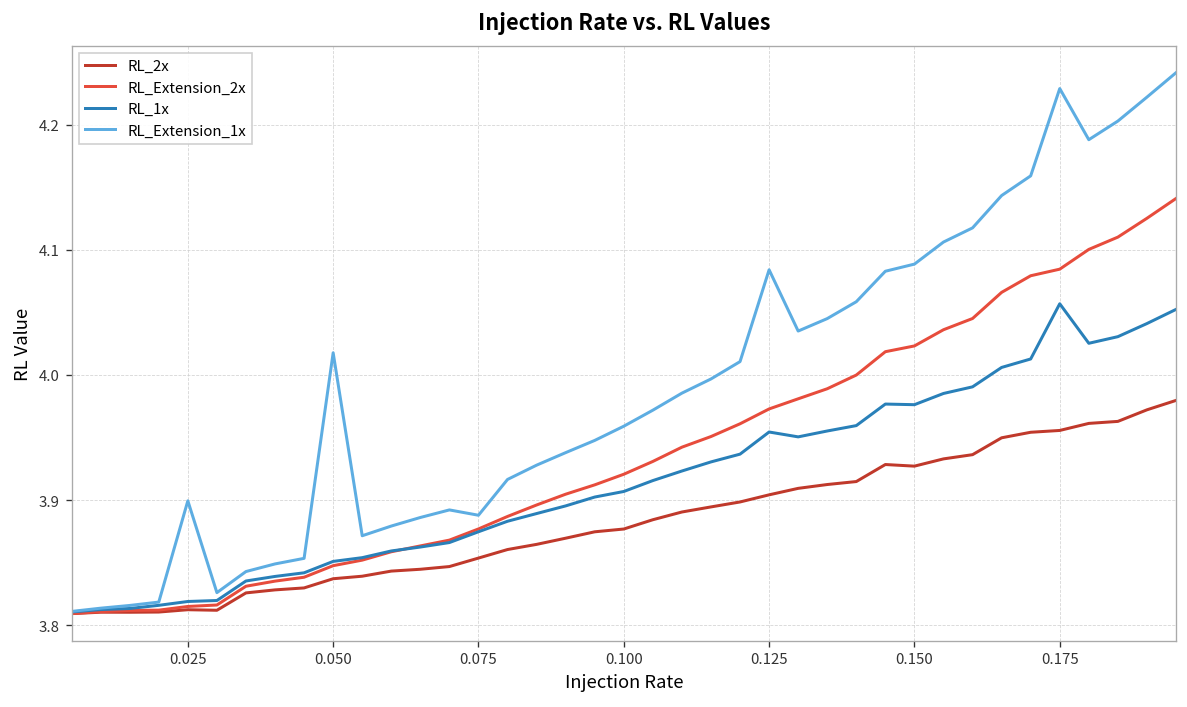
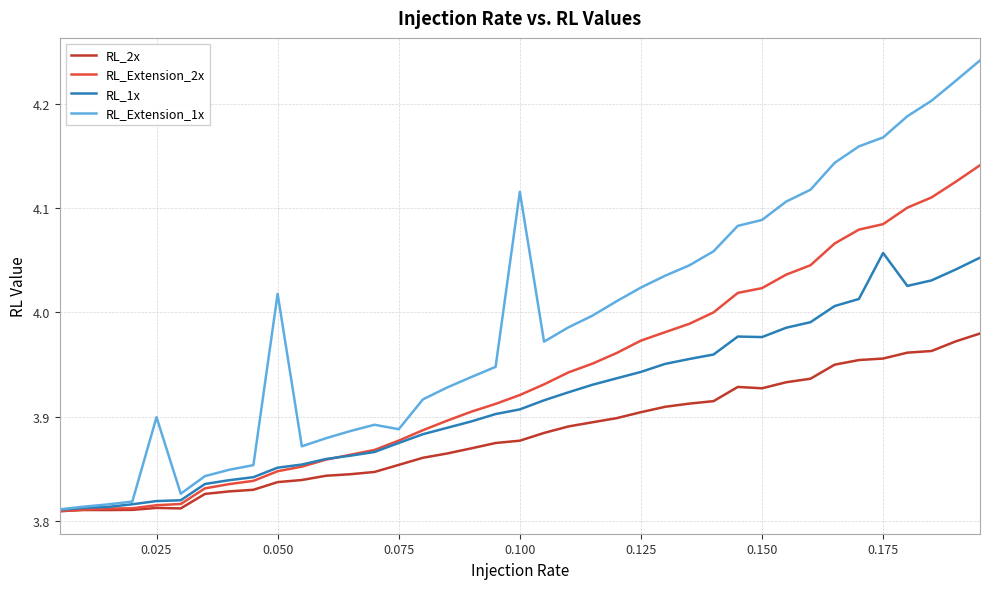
  {
    "RL_1x": {
      "0.025": 3.819,
      "0.050": 3.851,
      "0.100": 3.907,
-     "0.125": 3.954,
+     "0.125": 3.943,
      "0.150": 3.976,
      "0.175": 4.057
    },
    "RL_Extension_1x": {
      "0.025": 3.899,
      "0.050": 4.018,
      "0.075": 3.888,
-     "0.100": 3.959,
-     "0.125": 4.084,
+     "0.100": 4.116,
+     "0.125": 4.024,
      "0.150": 4.089,
-     "0.175": 4.229
+     "0.175": 4.168
    }
  }
